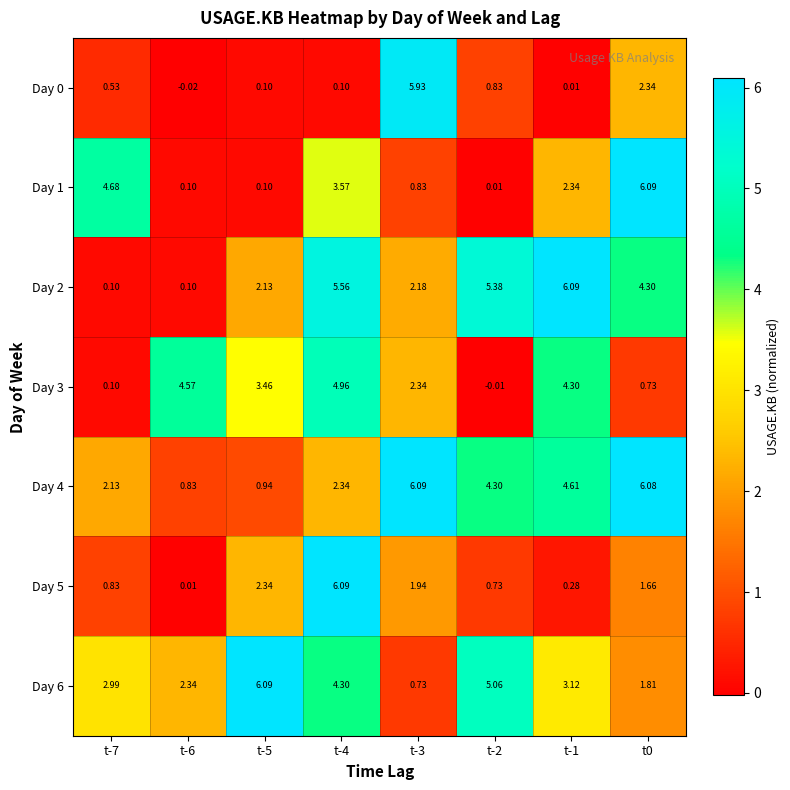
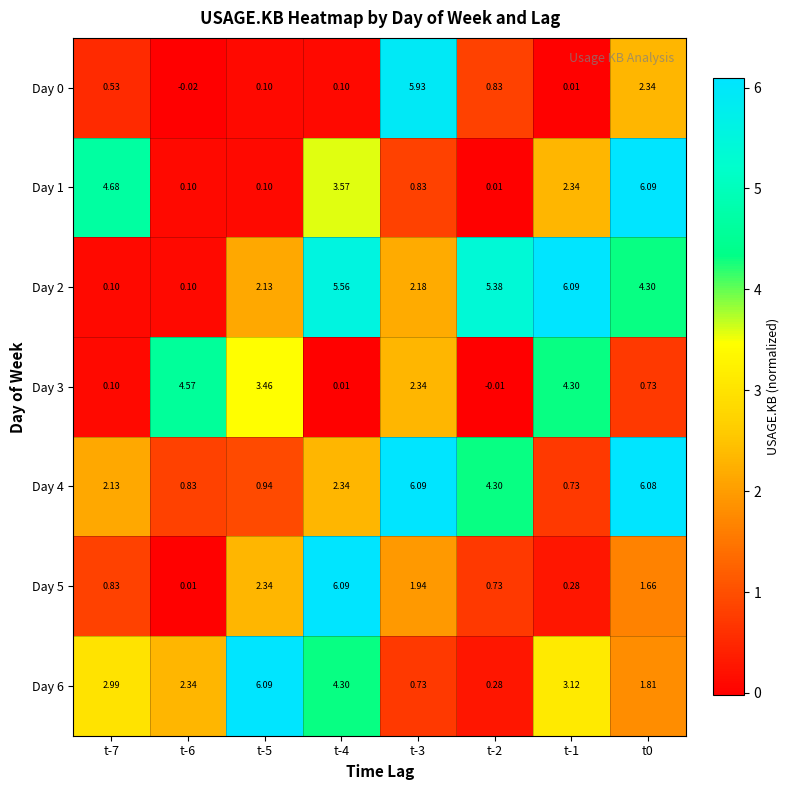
  {
    "Day 0": {
      "t-7": 0.53,
      "t-6": -0.02,
      "t-5": 0.10,
      "t-4": 0.10,
      "t-3": 5.93,
      "t-2": 0.83,
      "t-1": 0.01
    },
    "Day 1": {
      "t-7": 4.68,
      "t-6": 0.10,
      "t-5": 0.10,
      "t-4": 3.57,
      "t-3": 0.83,
      "t-2": 0.01,
      "t-1": 2.34,
      "t0": 6.09
    },
    "Day 2": {
      "t-7": 0.10,
      "t-6": 0.10,
      "t-5": 2.13,
      "t-4": 5.56,
      "t-3": 2.18,
      "t-2": 5.38,
      "t-1": 6.09,
      "t0": 4.30
    },
    "Day 3": {
      "t-7": 0.10,
      "t-6": 4.57,
      "t-5": 3.46,
-     "t-4": 4.96,
+     "t-4": 0.01,
      "t-3": 2.34,
      "t-2": -0.01,
      "t-1": 4.30,
      "t0": 0.73
    },
    "Day 4": {
      "t-7": 2.13,
      "t-6": 0.83,
      "t-5": 0.94,
      "t-4": 2.34,
      "t-3": 6.09,
      "t-2": 4.30,
-     "t-1": 4.61,
+     "t-1": 0.73,
      "t0": 6.08
    },
    "Day 5": {
      "t-7": 0.83,
      "t-6": 0.01,
      "t-5": 2.34,
      "t-4": 6.09,
      "t-3": 1.94,
      "t-2": 0.73,
      "t-1": 0.28,
      "t0": 1.66
    },
    "Day 6": {
      "t-7": 2.99,
      "t-6": 2.34,
      "t-5": 6.09,
      "t-4": 4.30,
      "t-3": 0.73,
-     "t-2": 5.06,
+     "t-2": 0.28,
      "t-1": 3.12,
      "t0": 1.81
    }
  }
